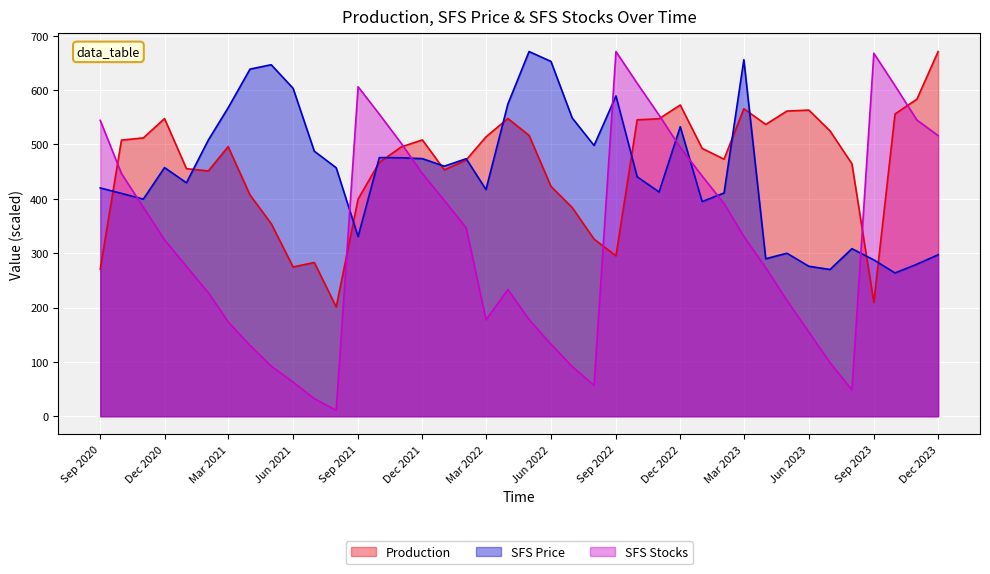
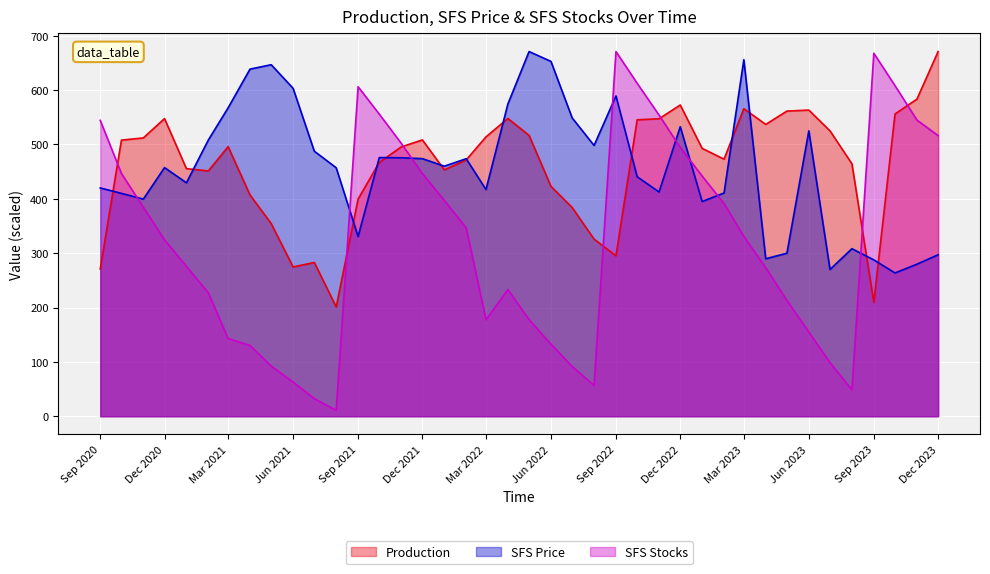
  {
    "Production": {
      "Sep 2020": 270,
      "Dec 2020": 550,
      "Mar 2021": 500,
      "Jun 2021": 270,
      "Sep 2021": 400,
      "Dec 2021": 510,
      "Mar 2022": 510,
      "Jun 2022": 420,
      "Sep 2022": 300,
      "Dec 2022": 570,
      "Mar 2023": 570,
      "Jun 2023": 560,
      "Sep 2023": 210,
      "Dec 2023": 670
    },
    "SFS Price": {
      "Sep 2020": 420,
      "Dec 2020": 460,
      "Mar 2021": 570,
      "Jun 2021": 600,
      "Sep 2021": 330,
      "Dec 2021": 470,
      "Mar 2022": 420,
      "Jun 2022": 650,
      "Sep 2022": 590,
      "Dec 2022": 530,
      "Mar 2023": 660,
-     "Jun 2023": 280,
+     "Jun 2023": 530,
      "Sep 2023": 290,
      "Dec 2023": 300
    },
    "SFS Stocks": {
      "Sep 2020": 540,
      "Dec 2020": 320,
-     "Mar 2021": 170,
+     "Mar 2021": 140,
      "Jun 2021": 60,
      "Sep 2021": 610,
      "Dec 2021": 450,
      "Mar 2022": 180,
      "Jun 2022": 130,
      "Sep 2022": 670,
      "Dec 2022": 490,
      "Mar 2023": 330,
      "Jun 2023": 150,
      "Sep 2023": 670,
      "Dec 2023": 520
    }
  }
